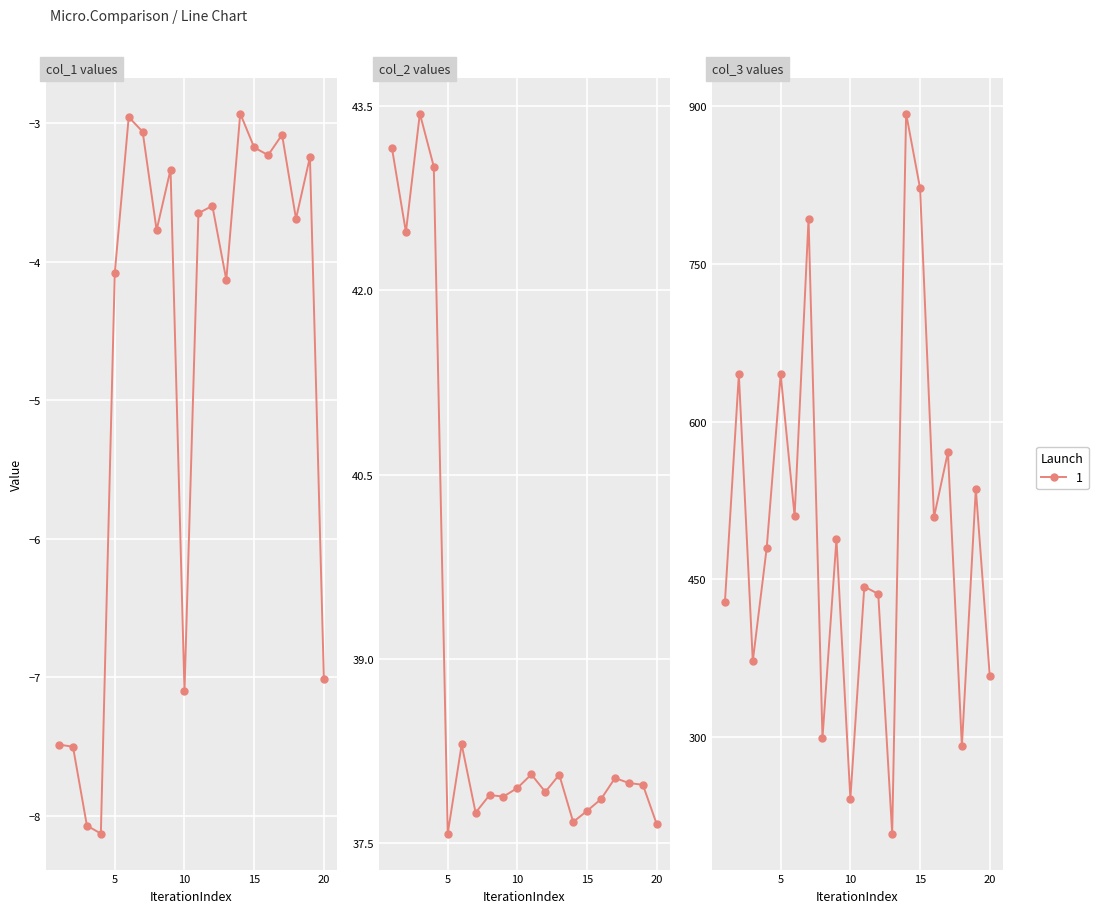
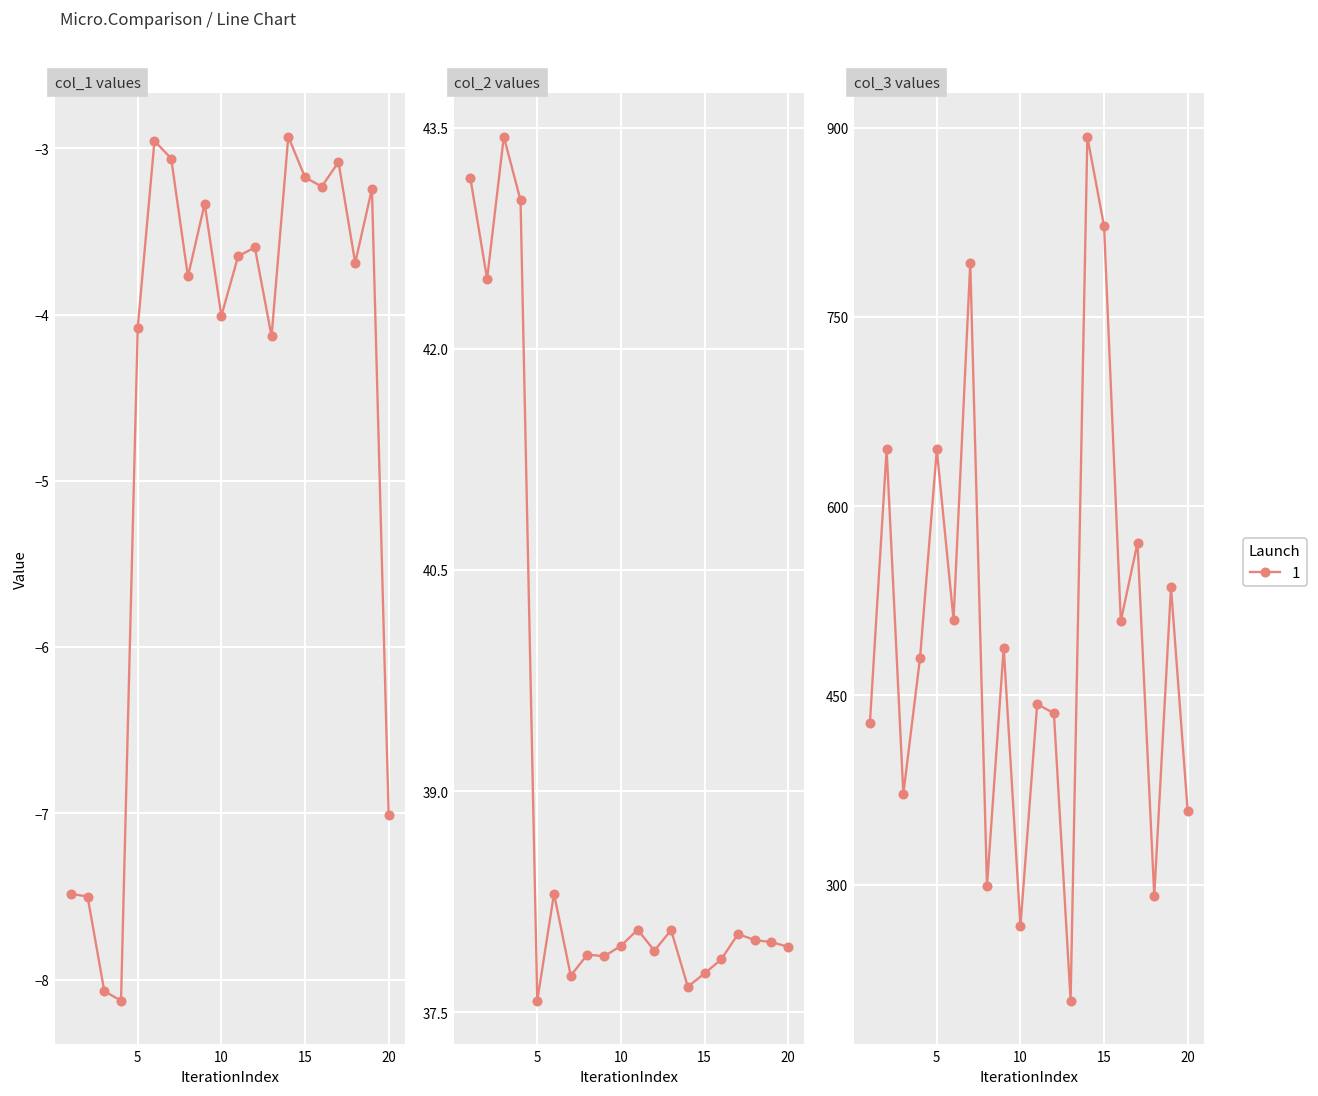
  {
    "col_1 values": {
      "5": -4.08,
-     "10": -7.10,
+     "10": -4.01,
      "15": -3.17,
      "20": -7.01
    },
    "col_2 values": {
      "5": 37.58,
      "10": 37.95,
      "15": 37.76,
-     "20": 37.65
+     "20": 37.94
    },
    "col_3 values": {
      "5": 645,
-     "10": 241,
+     "10": 267,
      "15": 822,
      "20": 358
    }
  }
